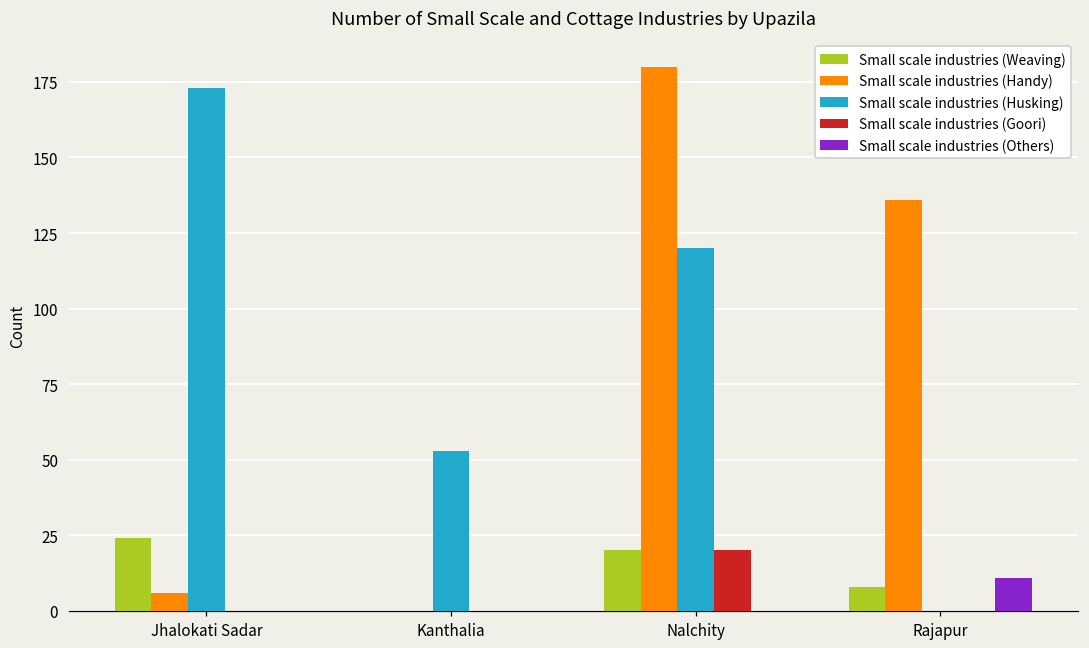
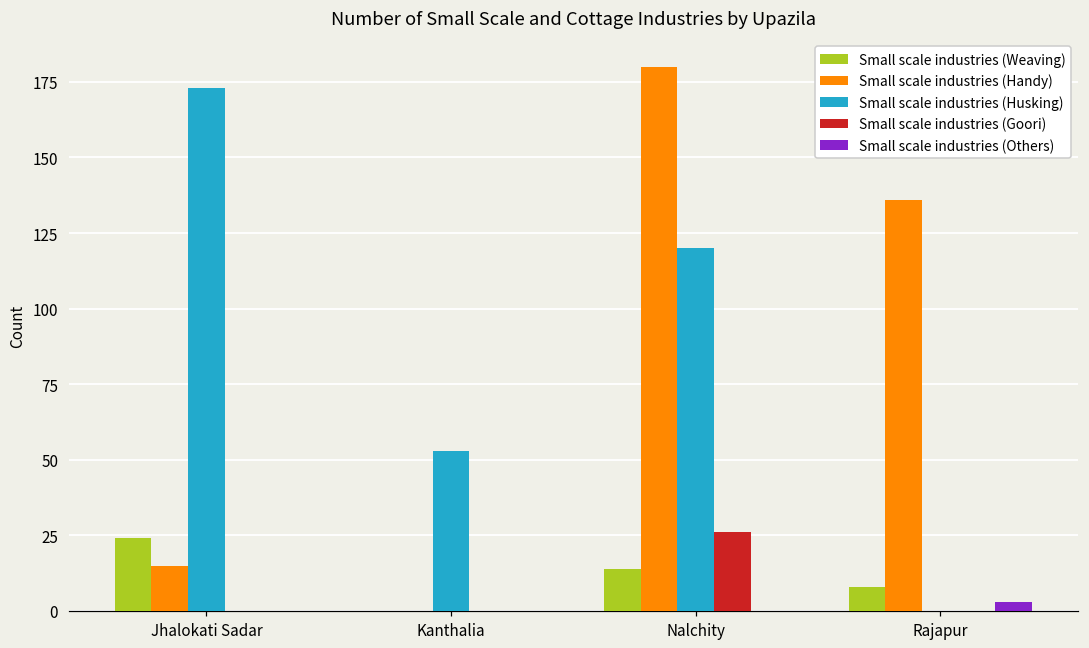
  {
    "Small scale industries (Weaving)": {
      "Jhalokati Sadar": 24,
      "Kanthalia": 0,
-     "Nalchity": 20,
+     "Nalchity": 14,
      "Rajapur": 8
    },
    "Small scale industries (Handy)": {
-     "Jhalokati Sadar": 6,
+     "Jhalokati Sadar": 15,
      "Kanthalia": 0,
      "Nalchity": 180,
      "Rajapur": 136
    },
    "Small scale industries (Husking)": {
      "Jhalokati Sadar": 173,
      "Kanthalia": 53,
      "Nalchity": 120,
      "Rajapur": 0
    },
    "Small scale industries (Goori)": {
      "Jhalokati Sadar": 0,
      "Kanthalia": 0,
-     "Nalchity": 20,
+     "Nalchity": 26,
      "Rajapur": 0
    },
    "Small scale industries (Others)": {
      "Jhalokati Sadar": 0,
      "Kanthalia": 0,
      "Nalchity": 0,
-     "Rajapur": 11
+     "Rajapur": 3
    }
  }
